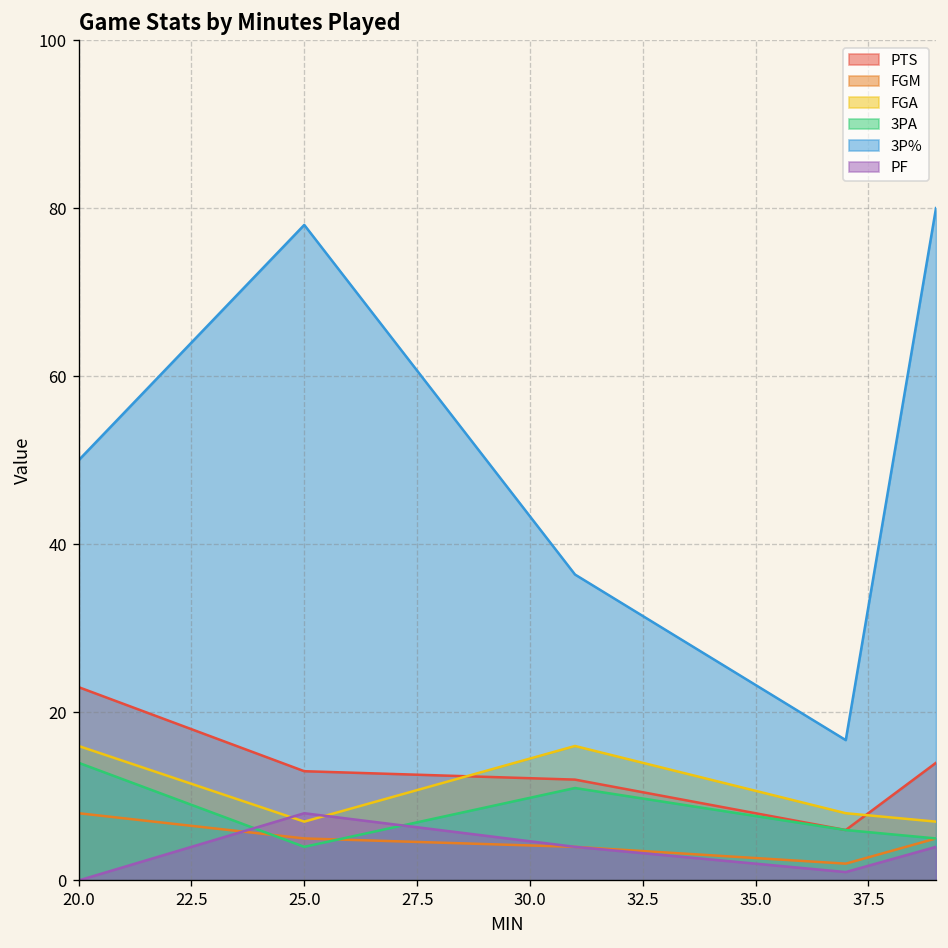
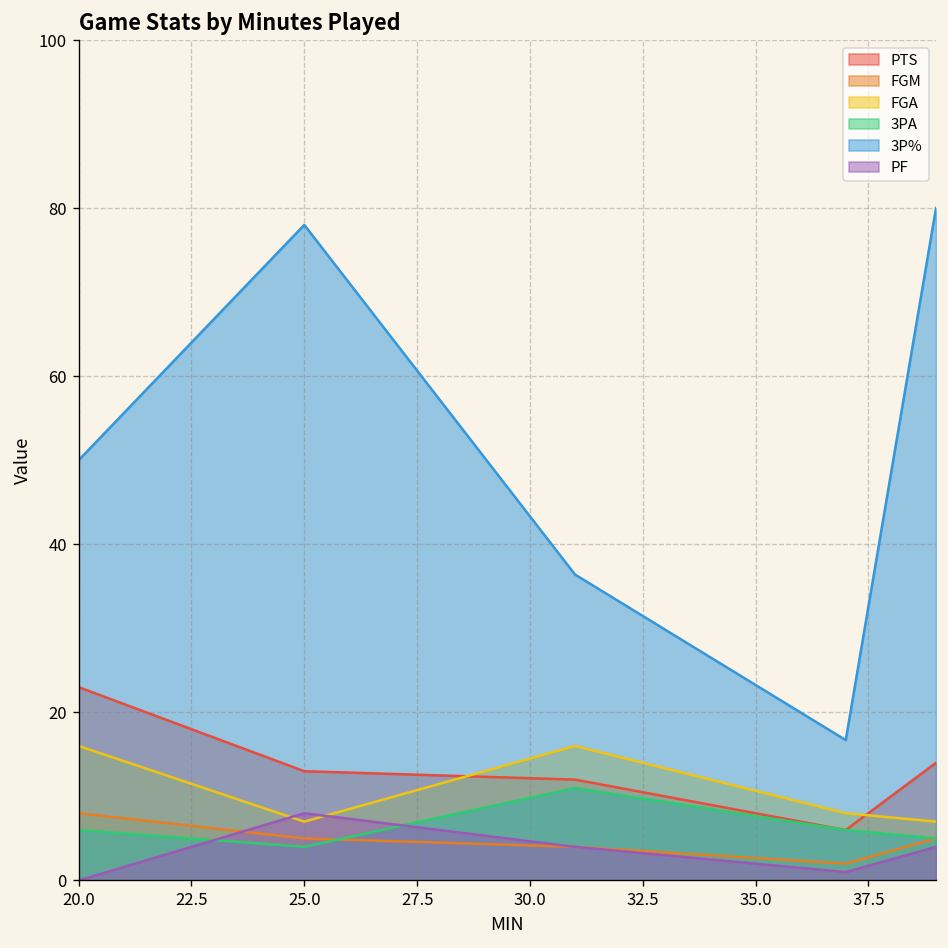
  {
    "3PA": {
-     "20.0": 14,
+     "20.0": 6,
      "25.0": 4
    },
    "3P%": {
      "20.0": 50,
      "25.0": 78
    },
    "PF": {
      "20.0": 0,
      "25.0": 8
    }
  }
